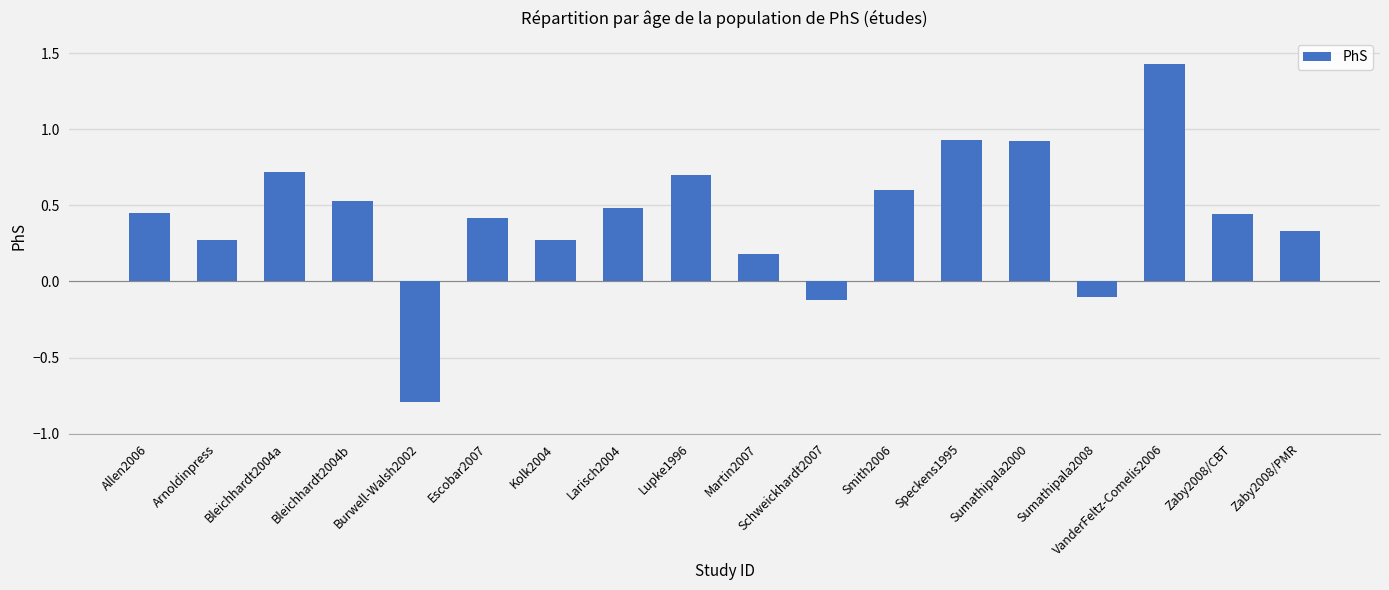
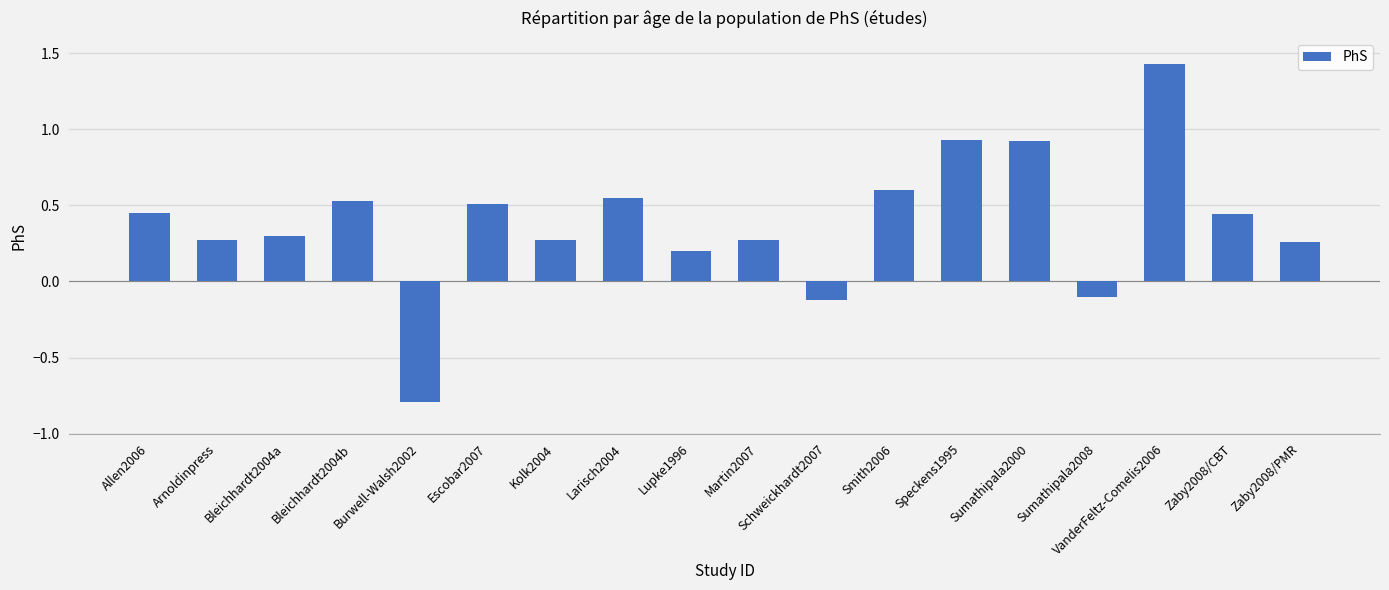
  {
    "Allen2006": 0.45,
    "Arnoldinpress": 0.27,
-   "Bleichhardt2004a": 0.72,
+   "Bleichhardt2004a": 0.30,
    "Bleichhardt2004b": 0.53,
    "Burwell-Walsh2002": -0.79,
-   "Escobar2007": 0.42,
+   "Escobar2007": 0.51,
    "Kolk2004": 0.27,
-   "Larisch2004": 0.48,
-   "Lupke1996": 0.7,
-   "Martin2007": 0.18,
+   "Larisch2004": 0.55,
+   "Lupke1996": 0.2,
+   "Martin2007": 0.27,
    "Schweickhardt2007": -0.12,
    "Smith2006": 0.60,
    "Speckens1995": 0.93,
    "Sumathipala2000": 0.92,
    "Sumathipala2008": -0.10,
    "VanderFeltz-Comelis2006": 1.43,
    "Zaby2008/CBT": 0.44,
-   "Zaby2008/PMR": 0.33
+   "Zaby2008/PMR": 0.26
  }
